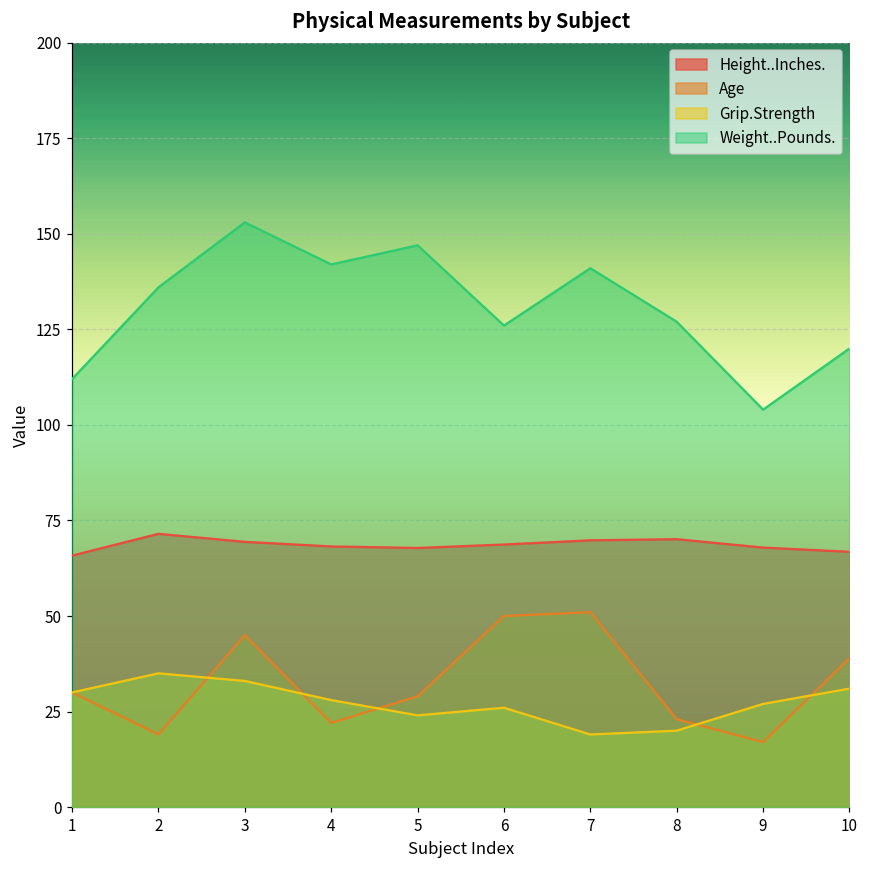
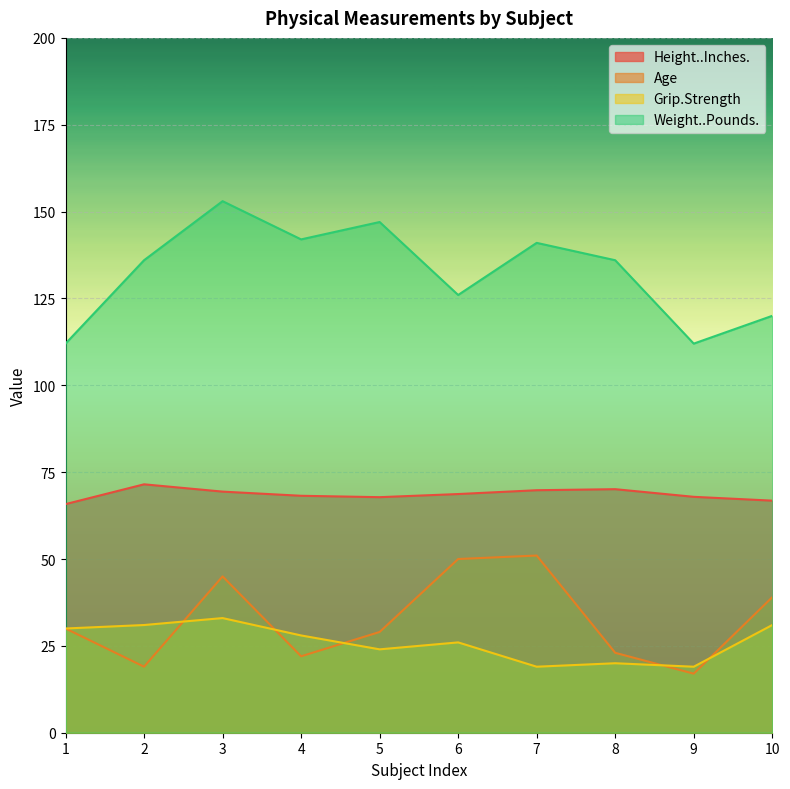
  {
    "Grip.Strength": {
-     "2": 35,
+     "2": 31,
      "3": 33,
      "4": 28,
      "5": 24,
      "6": 26,
      "7": 19,
      "8": 20,
-     "9": 27,
+     "9": 19,
      "10": 31
    },
    "Weight..Pounds.": {
      "1": 112,
      "2": 136,
      "3": 153,
      "4": 142,
      "5": 147,
      "6": 126,
      "7": 141,
-     "8": 127,
-     "9": 104,
+     "8": 136,
+     "9": 112,
      "10": 120
    }
  }
